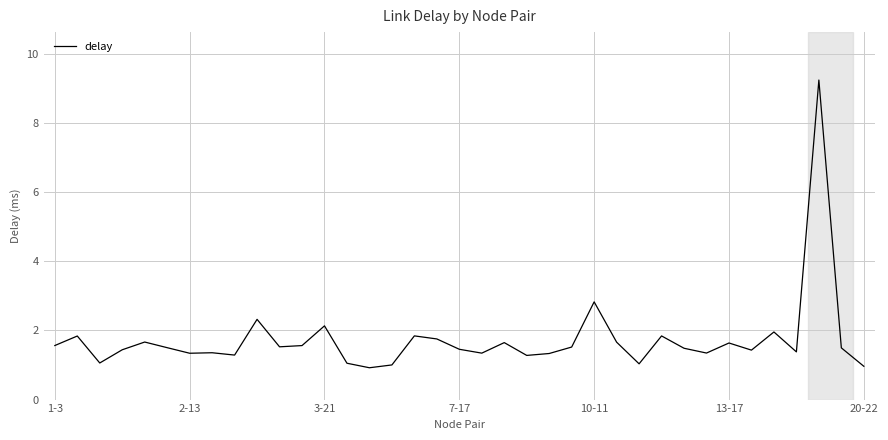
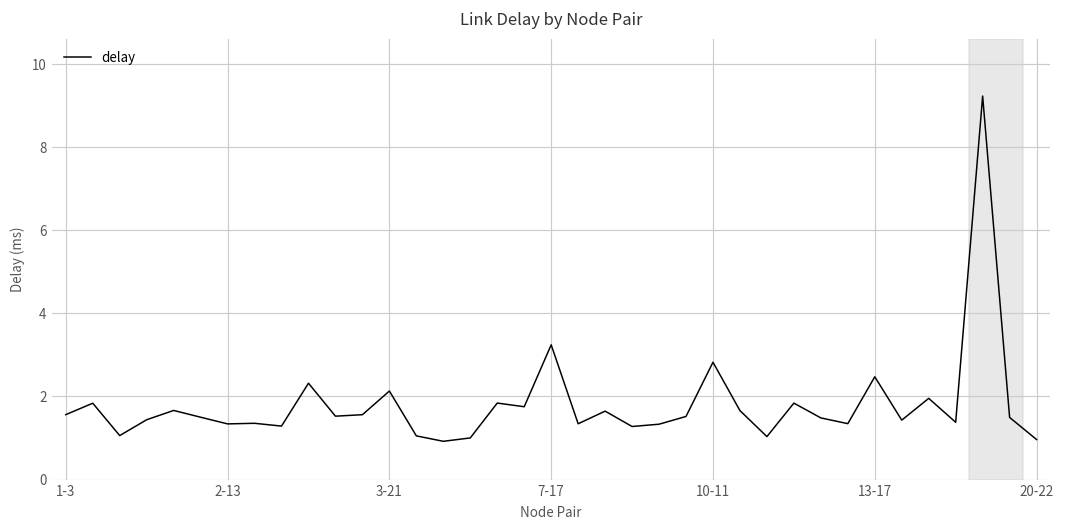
  {
    "1-3": 1.6,
    "2-13": 1.3,
    "3-21": 2.1,
-   "7-17": 1.5,
+   "7-17": 3.2,
    "10-11": 2.8,
-   "13-17": 1.6,
+   "13-17": 2.5,
    "20-22": 1.0
  }
